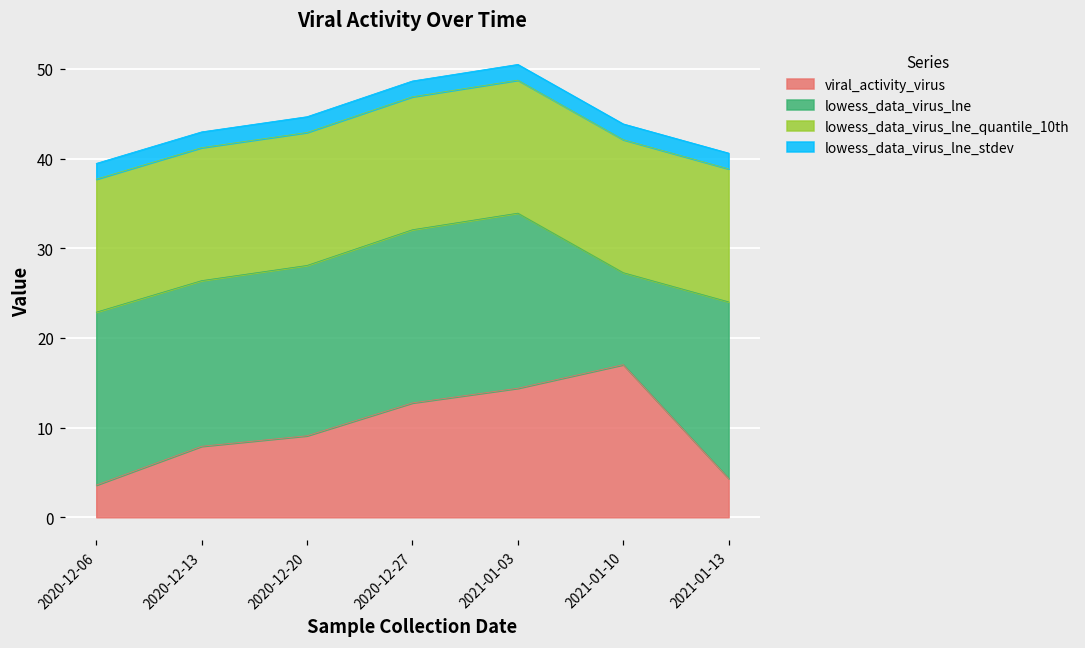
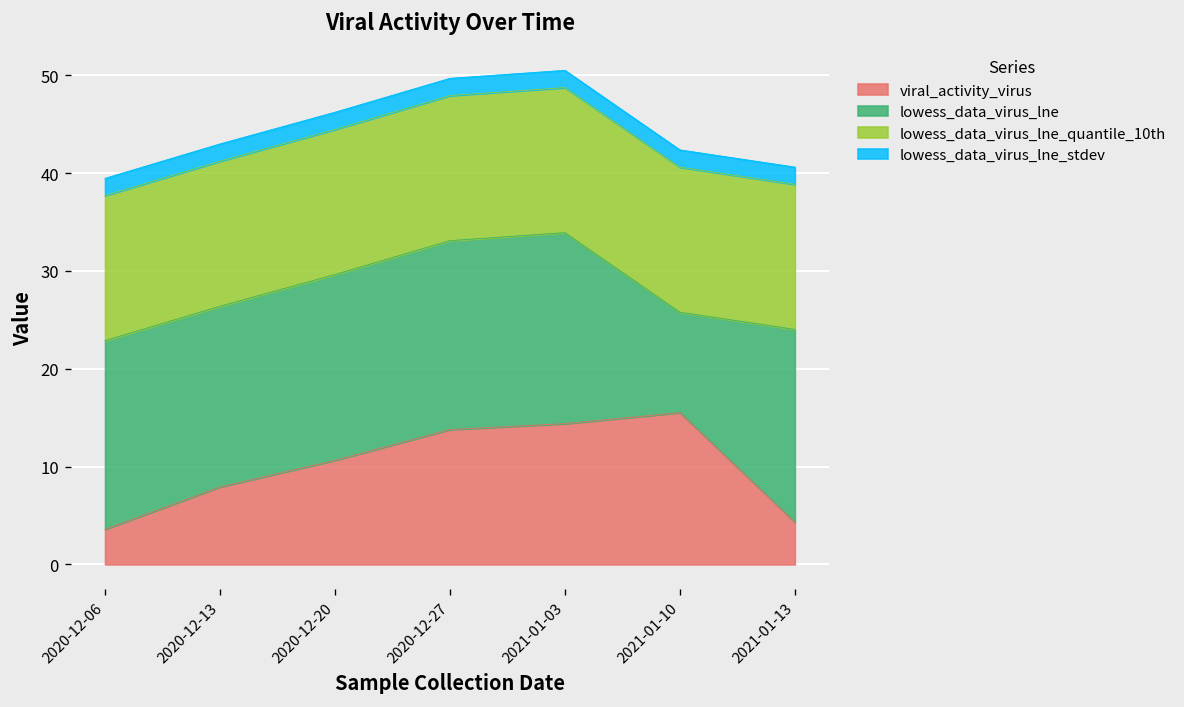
  {
    "viral_activity_virus": {
      "2020-12-06": 4,
      "2020-12-13": 8,
-     "2020-12-20": 9,
-     "2020-12-27": 13,
+     "2020-12-20": 11,
+     "2020-12-27": 14,
      "2021-01-03": 14,
-     "2021-01-10": 17,
+     "2021-01-10": 16,
      "2021-01-13": 4
    },
    "lowess_data_virus_lne": {
      "2020-12-06": 19,
      "2020-12-13": 18,
      "2020-12-20": 19,
      "2020-12-27": 19,
      "2021-01-03": 20,
      "2021-01-10": 10,
      "2021-01-13": 20
    },
    "lowess_data_virus_lne_quantile_10th": {
      "2020-12-06": 15,
      "2020-12-13": 15,
      "2020-12-20": 15,
      "2020-12-27": 15,
      "2021-01-03": 15,
      "2021-01-10": 15,
      "2021-01-13": 15
    },
    "lowess_data_virus_lne_stdev": {
      "2020-12-06": 2,
      "2020-12-13": 2,
      "2020-12-20": 2,
      "2020-12-27": 2,
      "2021-01-03": 2,
      "2021-01-10": 2,
      "2021-01-13": 2
    }
  }
